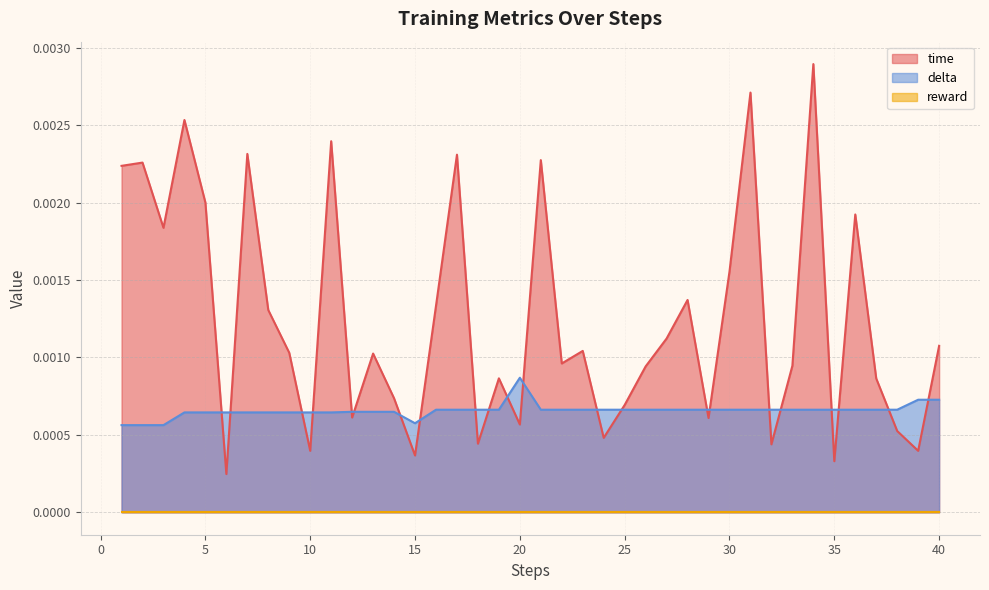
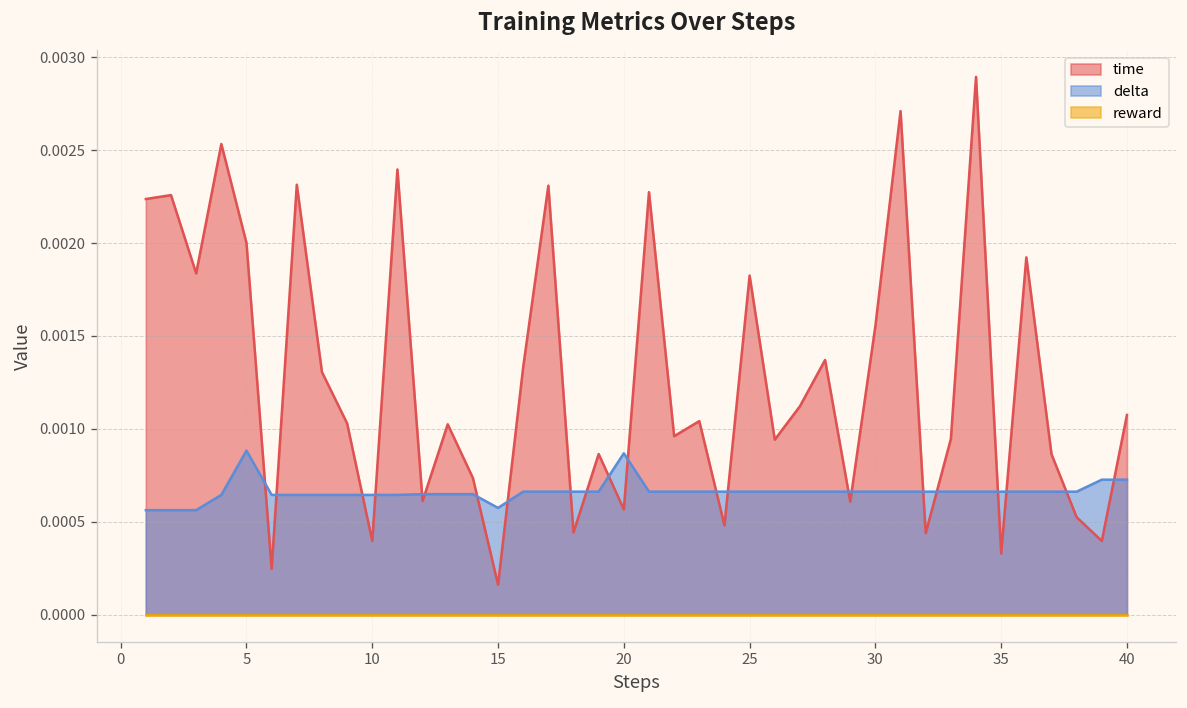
  {
    "time": {
      "5": 0.00200,
      "10": 0.00040,
-     "15": 0.00037,
+     "15": 0.00016,
      "20": 0.00057,
-     "25": 0.00069,
+     "25": 0.00183,
      "30": 0.00155,
      "35": 0.00033,
      "40": 0.00108
    },
    "delta": {
-     "5": 0.00065,
+     "5": 0.00088,
      "10": 0.00065,
      "15": 0.00058,
      "20": 0.00087,
      "25": 0.00066,
      "30": 0.00066,
      "35": 0.00066,
      "40": 0.00073
    },
    "reward": {
      "5": 0.00000,
      "10": 0.00000,
      "15": 0.00000,
      "20": 0.00000,
      "25": 0.00000,
      "30": 0.00000,
      "35": 0.00000,
      "40": 0.00000
    }
  }
